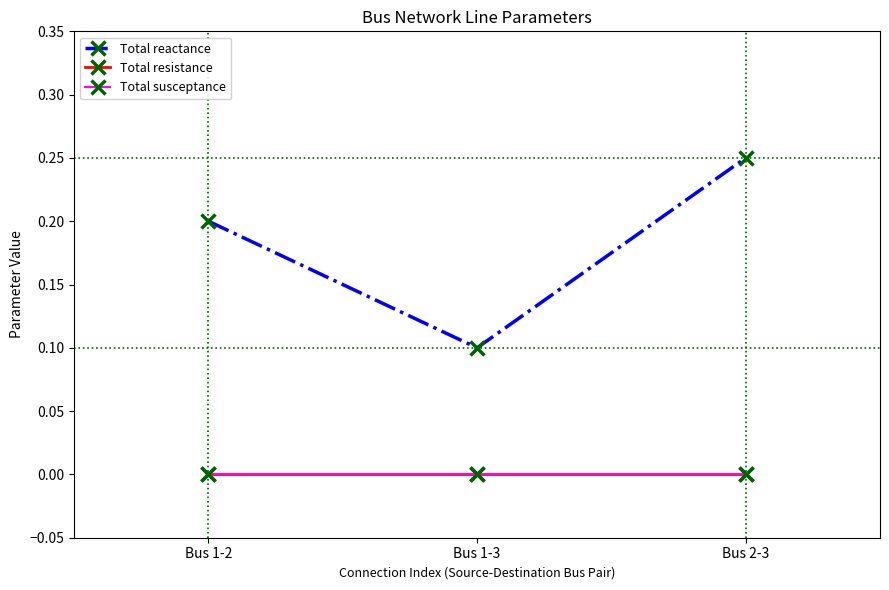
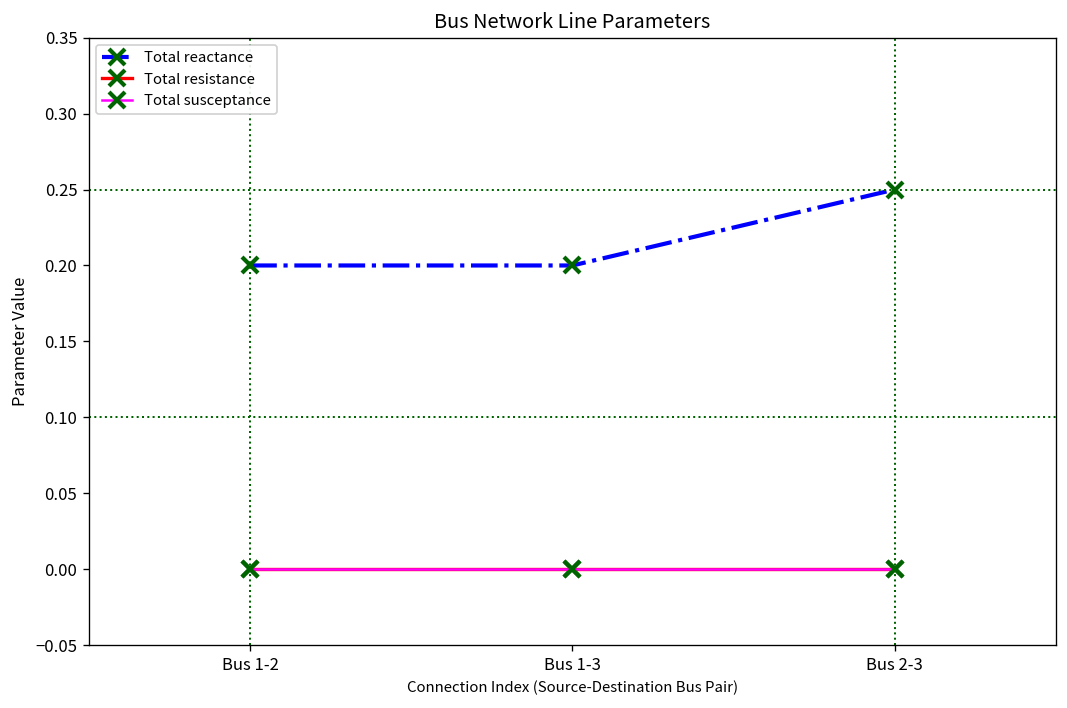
  {
    "Total reactance": {
      "Bus 1-2": 0.2,
-     "Bus 1-3": 0.1,
+     "Bus 1-3": 0.2,
      "Bus 2-3": 0.250
    },
    "Total susceptance": {
      "Bus 1-2": 0.0,
      "Bus 1-3": 0.0,
      "Bus 2-3": 0.0
    }
  }
